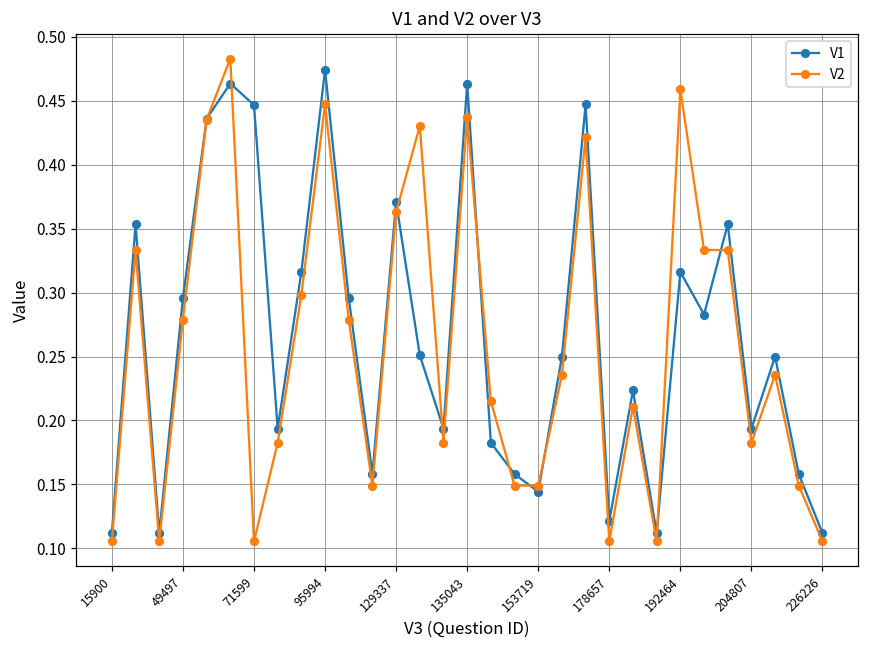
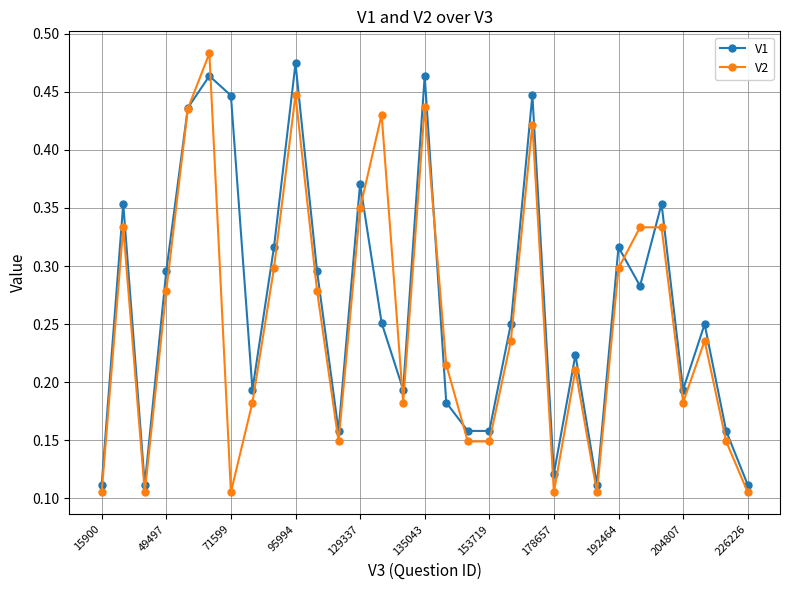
  {
    "V1": {
      "15900": 0.112,
      "49497": 0.296,
      "71599": 0.447,
      "95994": 0.474,
      "129337": 0.371,
      "135043": 0.464,
-     "153719": 0.144,
+     "153719": 0.158,
      "178657": 0.121,
      "192464": 0.316,
      "204807": 0.194,
      "226226": 0.112
    },
    "V2": {
      "15900": 0.105,
      "49497": 0.279,
      "71599": 0.105,
      "95994": 0.447,
-     "129337": 0.363,
+     "129337": 0.350,
      "135043": 0.437,
      "153719": 0.149,
      "178657": 0.105,
-     "192464": 0.459,
+     "192464": 0.298,
      "204807": 0.183,
      "226226": 0.105
    }
  }
